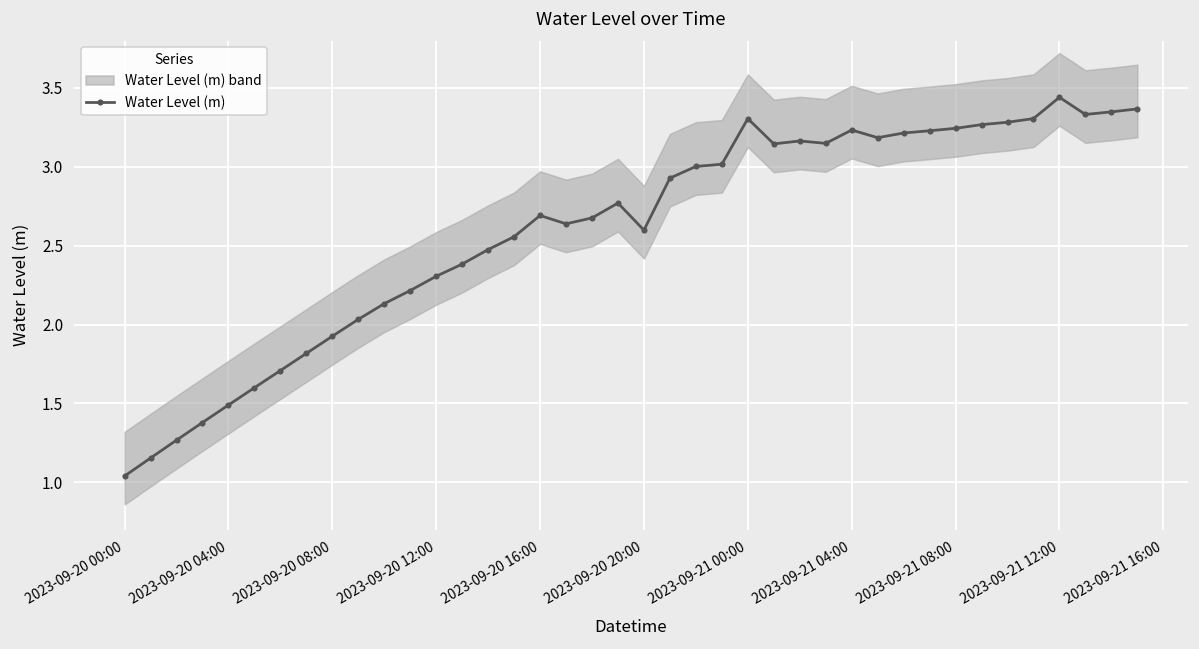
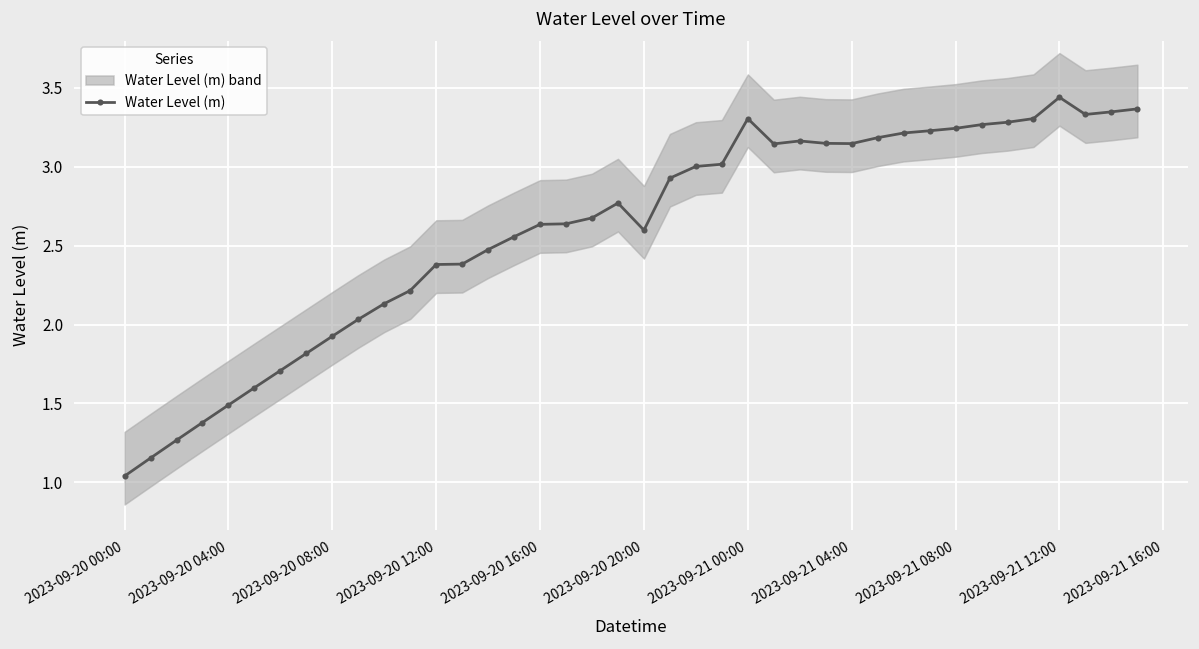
  {
    "Water Level (m)": {
      "2023-09-20 00:00": 1.04,
      "2023-09-20 04:00": 1.49,
      "2023-09-20 08:00": 1.93,
-     "2023-09-20 12:00": 2.31,
-     "2023-09-20 16:00": 2.69,
+     "2023-09-20 12:00": 2.38,
+     "2023-09-20 16:00": 2.64,
      "2023-09-20 20:00": 2.60,
      "2023-09-21 00:00": 3.31,
-     "2023-09-21 04:00": 3.23,
+     "2023-09-21 04:00": 3.15,
      "2023-09-21 08:00": 3.24,
      "2023-09-21 12:00": 3.44
    }
  }
